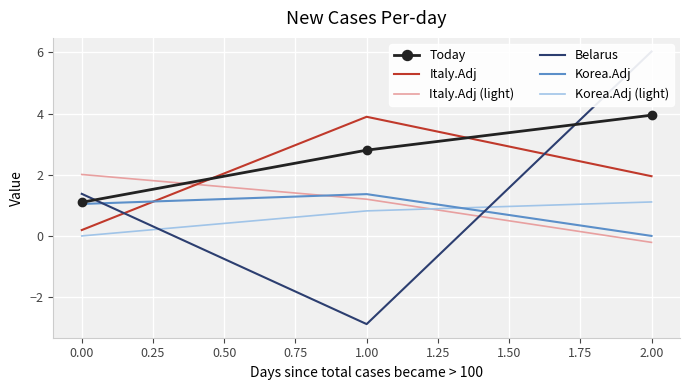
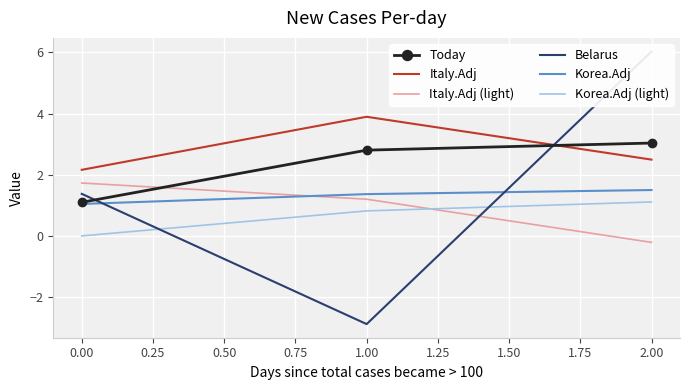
  {
    "Today": {
      "1.00": 2.8,
-     "2.00": 3.9
+     "2.00": 3.0
    },
    "Italy.Adj": {
-     "0.00": 0.2,
+     "0.00": 2.2,
      "1.00": 3.9,
-     "2.00": 2.0
+     "2.00": 2.5
    },
    "Italy.Adj (light)": {
-     "0.00": 2.0,
+     "0.00": 1.7,
      "1.00": 1.2,
      "2.00": -0.2
    },
    "Belarus": {
      "0.00": 1.4,
      "1.00": -2.9
    },
    "Korea.Adj": {
      "1.00": 1.4,
-     "2.00": 0.0
+     "2.00": 1.5
    },
    "Korea.Adj (light)": {
      "0.00": 0.0,
      "1.00": 0.8,
      "2.00": 1.1
    }
  }
